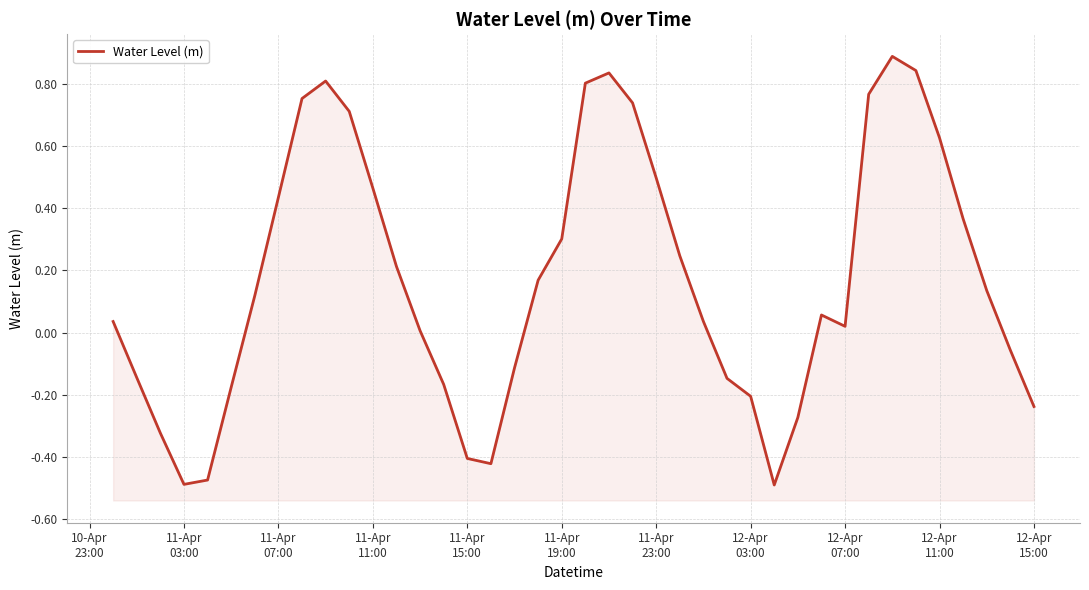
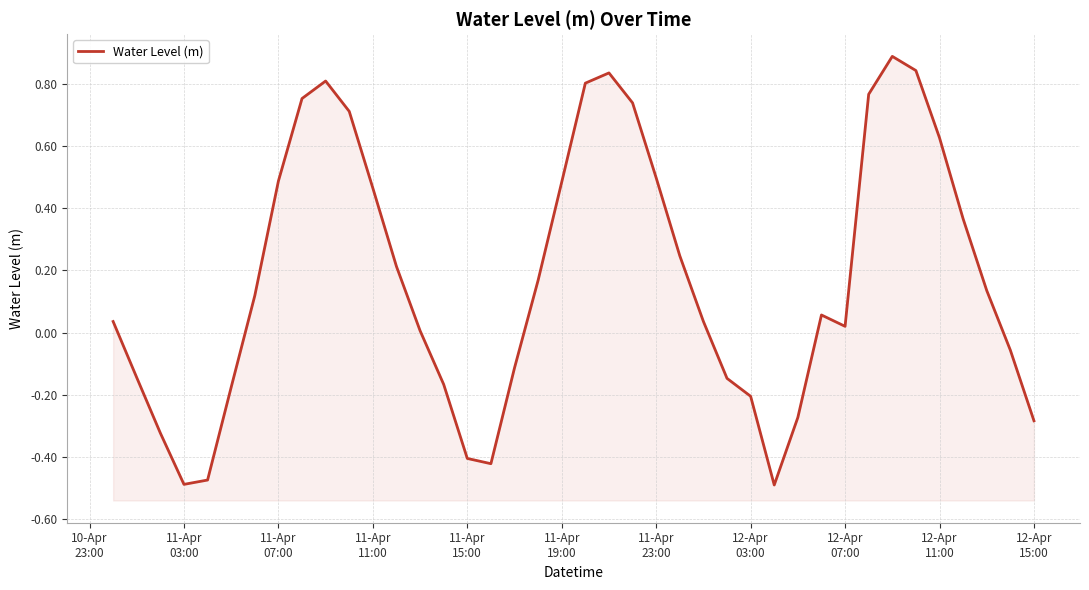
  {
    "11-Apr 03:00": -0.49,
-   "11-Apr 07:00": 0.44,
+   "11-Apr 07:00": 0.49,
    "11-Apr 11:00": 0.47,
    "11-Apr 15:00": -0.41,
-   "11-Apr 19:00": 0.30,
+   "11-Apr 19:00": 0.48,
    "11-Apr 23:00": 0.50,
    "12-Apr 03:00": -0.21,
    "12-Apr 07:00": 0.02,
    "12-Apr 11:00": 0.63,
-   "12-Apr 15:00": -0.24
+   "12-Apr 15:00": -0.28
  }
